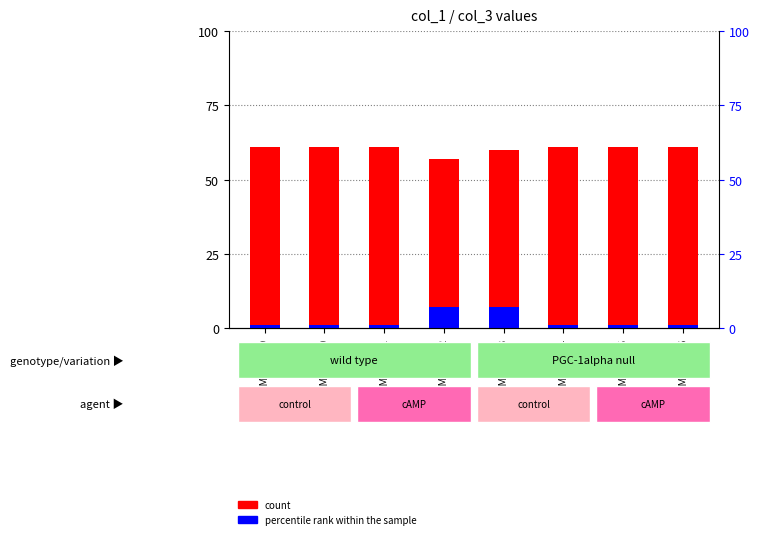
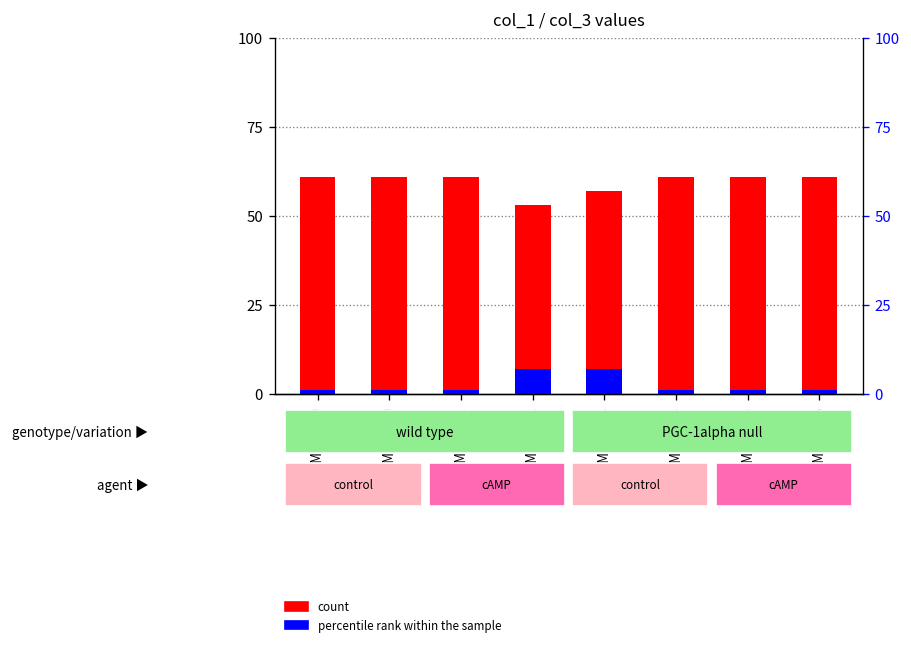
  {
    "count": {
      "GSM113409": 61,
      "GSM113410": 61,
      "GSM113411": 61,
-     "GSM113412": 57,
-     "GSM113413": 60,
+     "GSM113412": 53,
+     "GSM113413": 57,
      "GSM113414": 61,
      "GSM113415": 61,
      "GSM113416": 61
    }
  }
